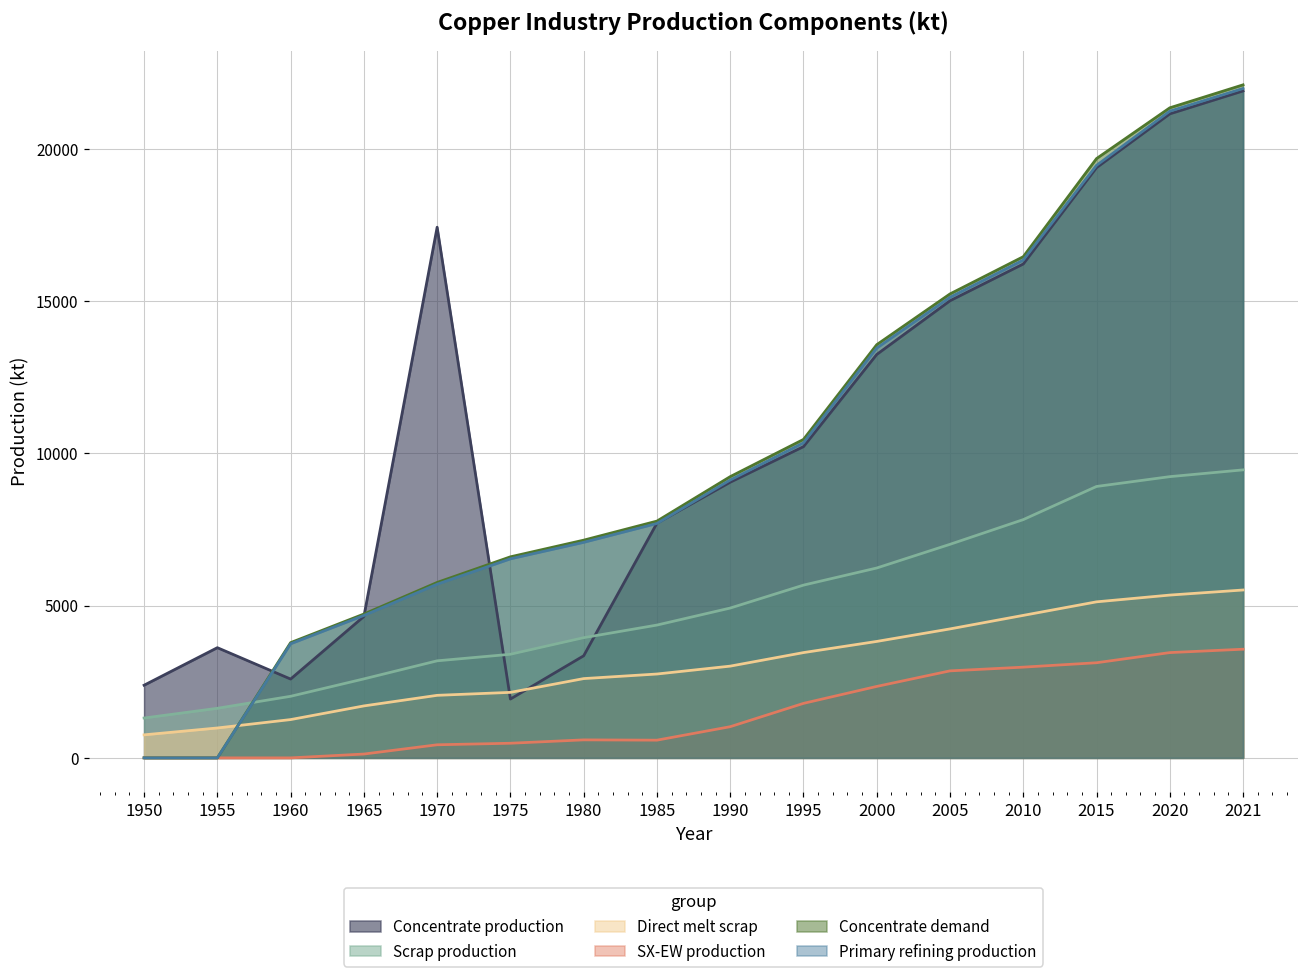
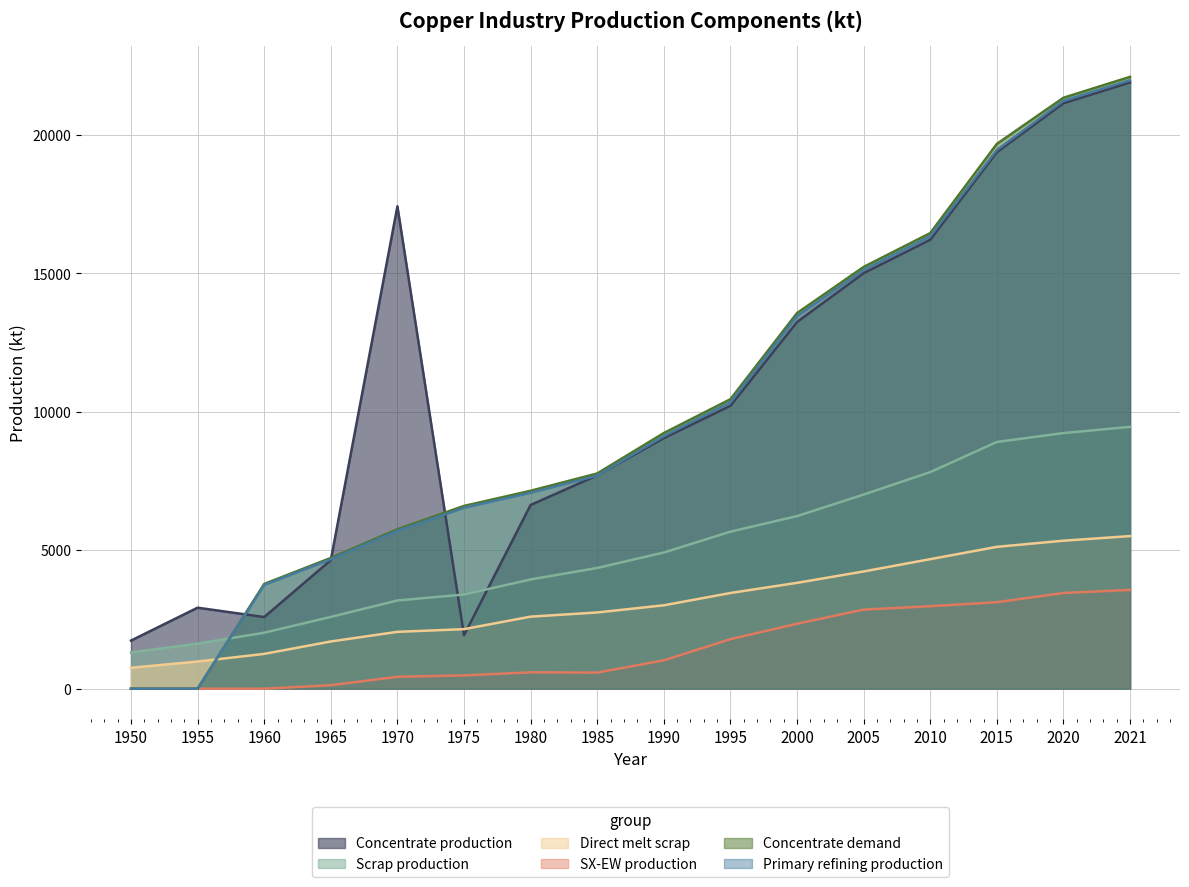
  {
    "Concentrate production": {
-     "1950": 2400,
-     "1955": 3600,
+     "1950": 1700,
+     "1955": 2900,
      "1960": 2600,
      "1970": 17400,
      "1975": 1900,
-     "1980": 3400,
+     "1980": 6600,
      "1995": 10200,
      "2000": 13200,
      "2005": 15000,
      "2010": 16200
    },
    "Concentrate demand": {
      "1990": 9200,
      "1995": 10500,
      "2000": 13600,
      "2005": 15200,
      "2010": 16500,
      "2015": 19700,
      "2020": 21300,
      "2021": 22100
    }
  }
